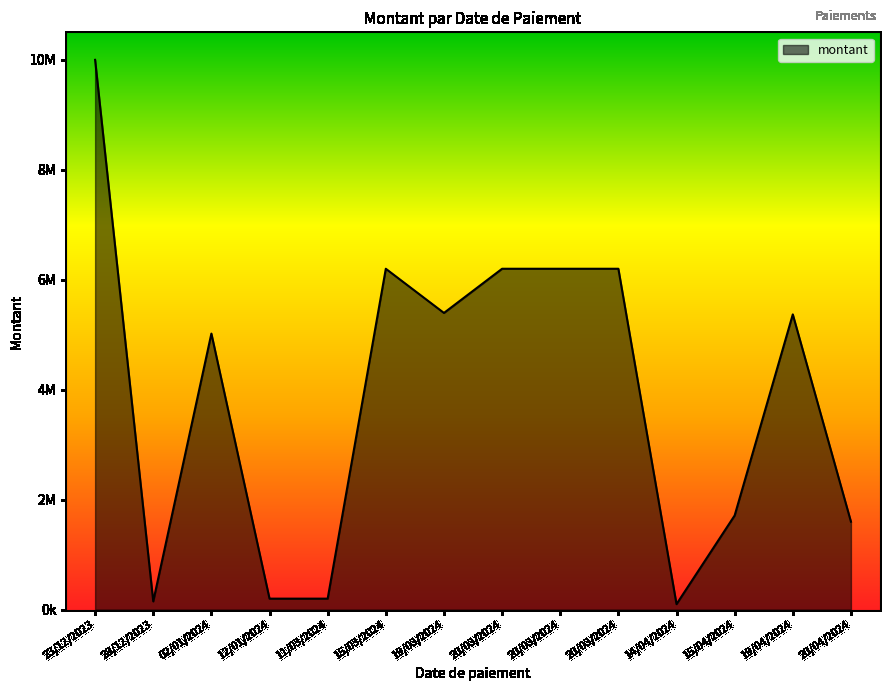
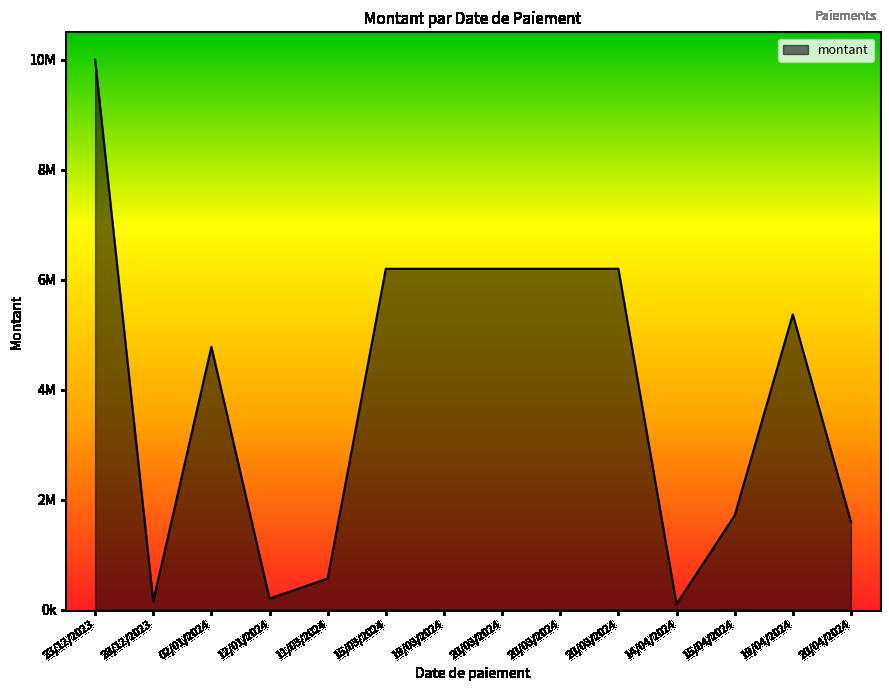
  {
    "23/12/2023": 10000000,
    "28/12/2023": 200000,
-   "02/01/2024": 5000000,
+   "02/01/2024": 4800000,
    "12/01/2024": 200000,
-   "11/03/2024": 200000,
+   "11/03/2024": 600000,
    "15/03/2024": 6200000,
-   "19/03/2024": 5400000,
+   "19/03/2024": 6200000,
    "14/04/2024": 100000,
    "15/04/2024": 1700000,
    "19/04/2024": 5400000,
    "20/04/2024": 1600000
  }
